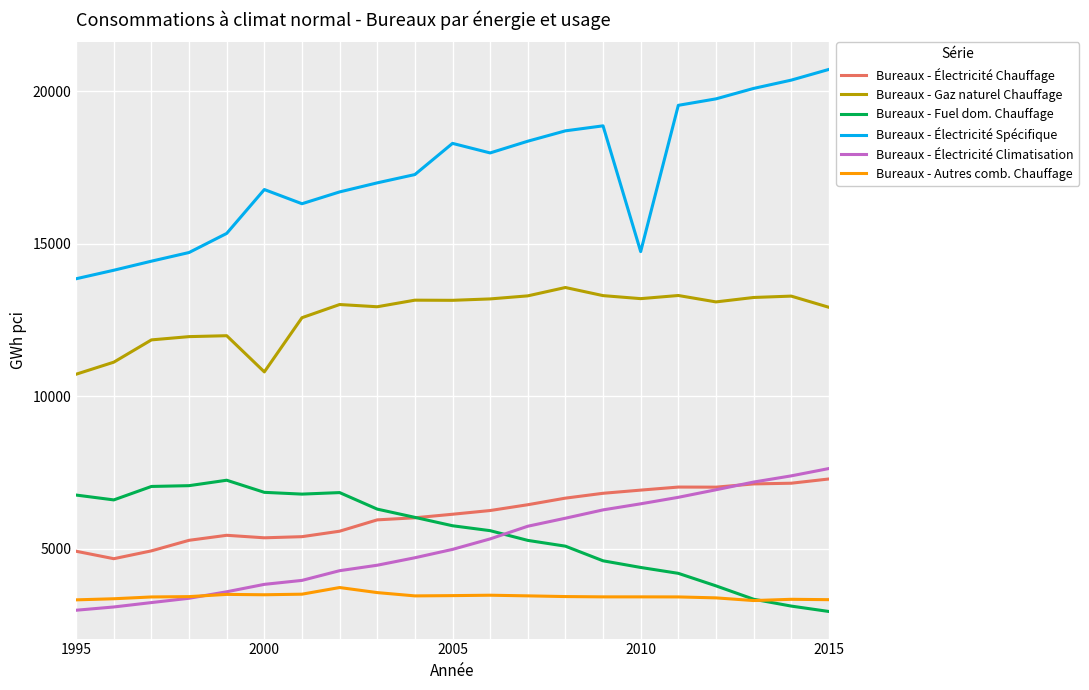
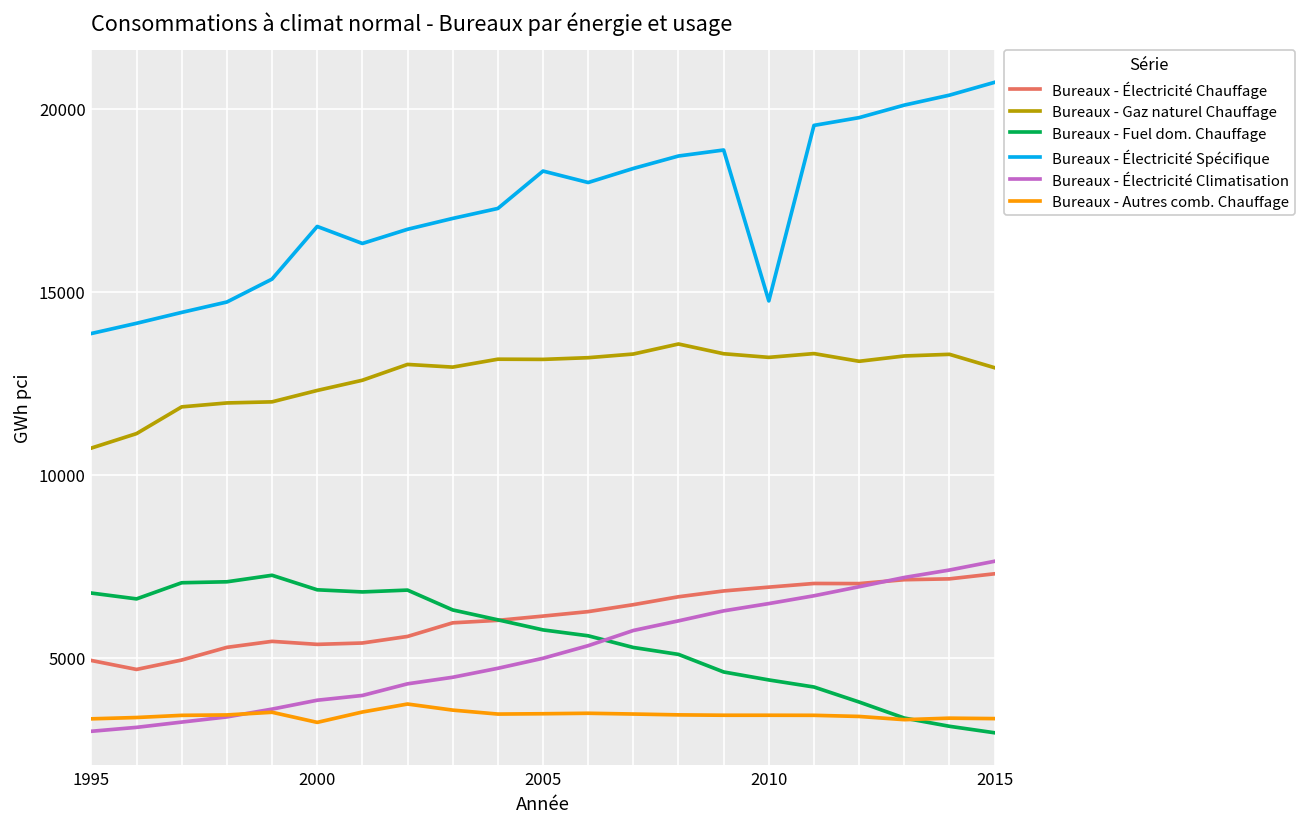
  {
    "Bureaux - Électricité Chauffage": {
      "1995": 4900,
      "2000": 5400,
      "2005": 6100,
      "2010": 6900,
      "2015": 7300
    },
    "Bureaux - Gaz naturel Chauffage": {
      "1995": 10700,
-     "2000": 10800,
+     "2000": 12300,
      "2005": 13100,
      "2010": 13200,
      "2015": 12900
    },
    "Bureaux - Fuel dom. Chauffage": {
      "1995": 6800,
      "2000": 6900,
      "2005": 5800,
      "2010": 4400,
      "2015": 2900
    },
    "Bureaux - Électricité Spécifique": {
      "1995": 13900,
      "2000": 16800,
      "2005": 18300,
      "2010": 14700,
      "2015": 20700
    },
    "Bureaux - Électricité Climatisation": {
      "1995": 3000,
      "2000": 3800,
      "2005": 5000,
      "2010": 6500,
      "2015": 7600
    },
    "Bureaux - Autres comb. Chauffage": {
      "1995": 3300,
-     "2000": 3500,
+     "2000": 3200,
      "2005": 3500,
      "2010": 3400,
      "2015": 3300
    }
  }
